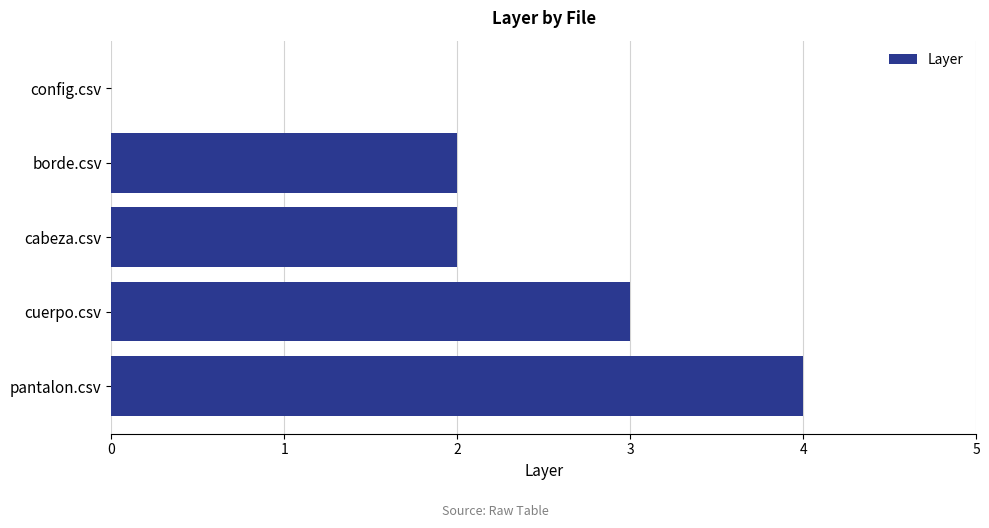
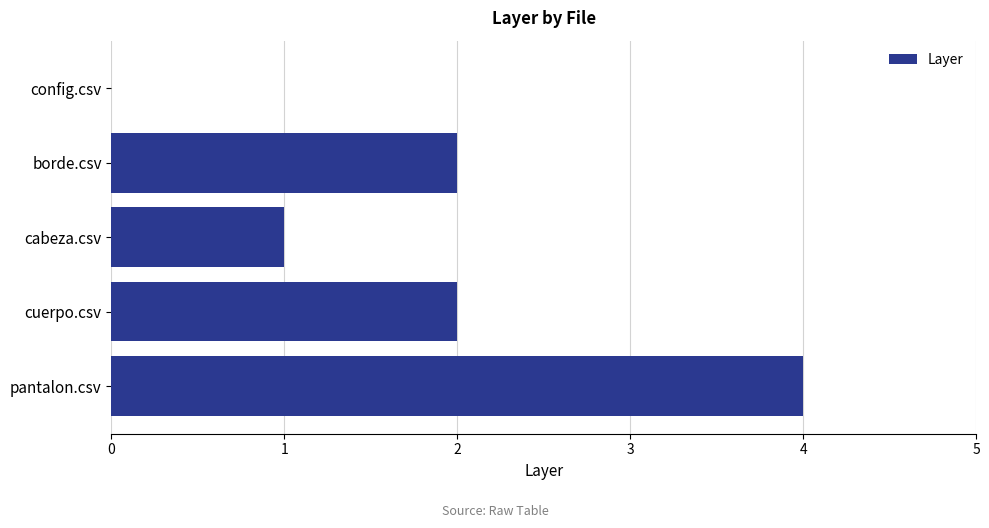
  {
    "config.csv": 0,
    "borde.csv": 2,
-   "cabeza.csv": 2,
-   "cuerpo.csv": 3,
+   "cabeza.csv": 1,
+   "cuerpo.csv": 2,
    "pantalon.csv": 4
  }
